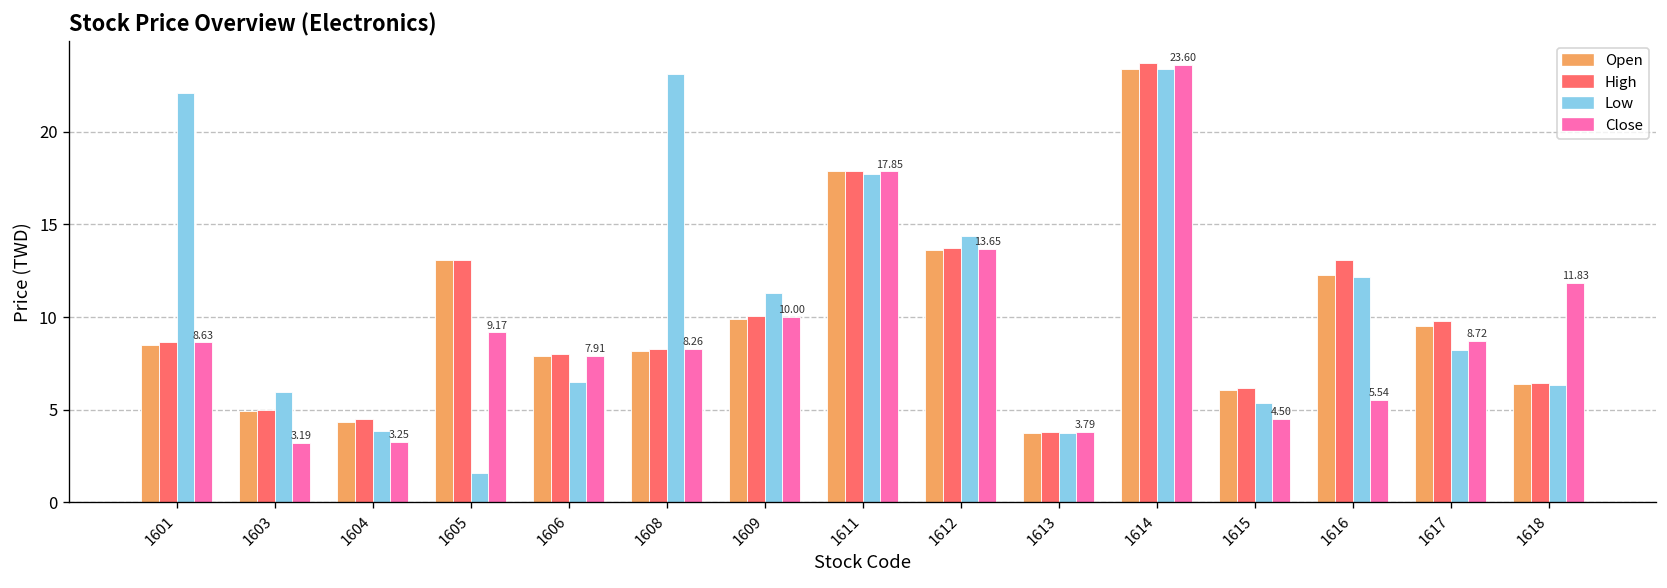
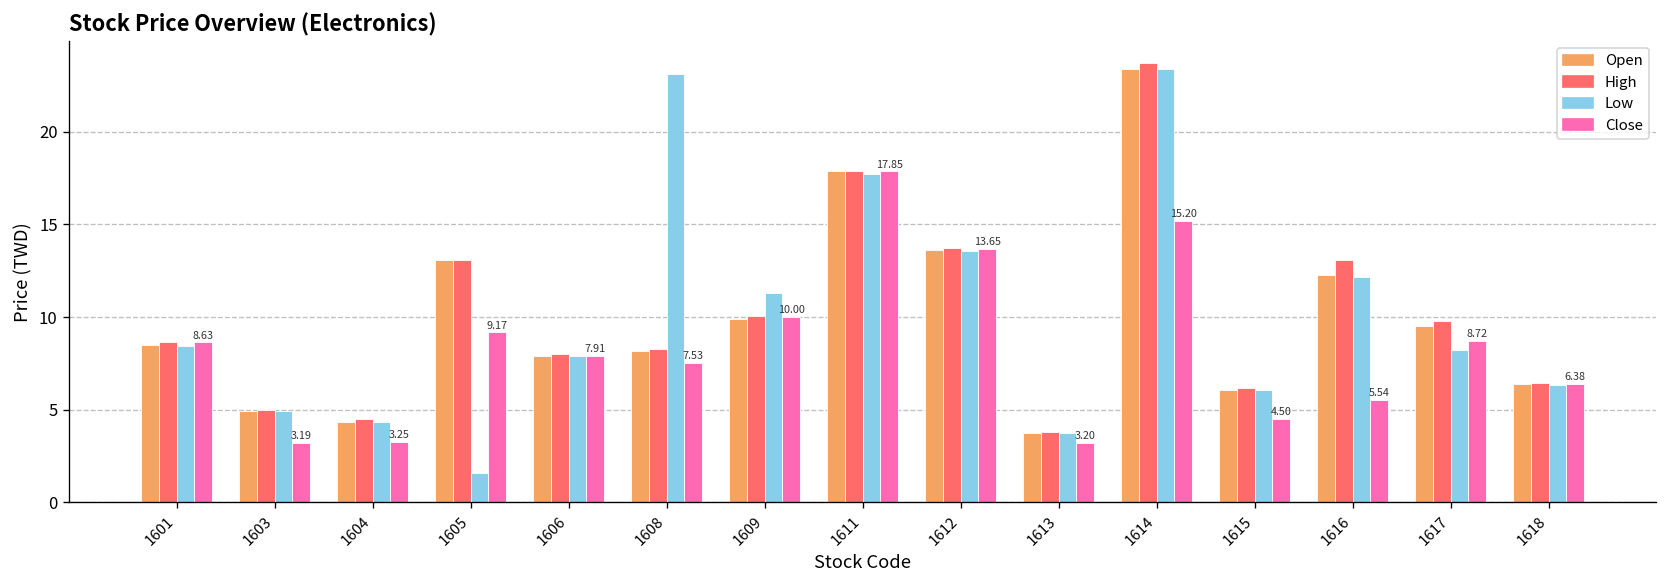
  {
    "Low": {
-     "1601": 22.1,
-     "1603": 5.9,
-     "1604": 3.8,
+     "1601": 8.5,
+     "1603": 4.9,
+     "1604": 4.4,
      "1605": 1.6,
-     "1606": 6.5,
+     "1606": 7.9,
      "1608": 23.1,
      "1609": 11.3,
      "1611": 17.7,
-     "1612": 14.4,
+     "1612": 13.6,
      "1613": 3.7,
      "1614": 23.4,
-     "1615": 5.4,
+     "1615": 6.1,
      "1616": 12.2,
      "1617": 8.2,
      "1618": 6.3
    },
    "Close": {
      "1601": 8.63,
      "1603": 3.19,
      "1604": 3.25,
      "1605": 9.17,
      "1606": 7.91,
-     "1608": 8.26,
+     "1608": 7.53,
      "1609": 10.00,
      "1611": 17.85,
      "1612": 13.65,
-     "1613": 3.79,
-     "1614": 23.60,
+     "1613": 3.20,
+     "1614": 15.20,
      "1615": 4.50,
      "1616": 5.54,
      "1617": 8.72,
-     "1618": 11.83
+     "1618": 6.38
    }
  }
